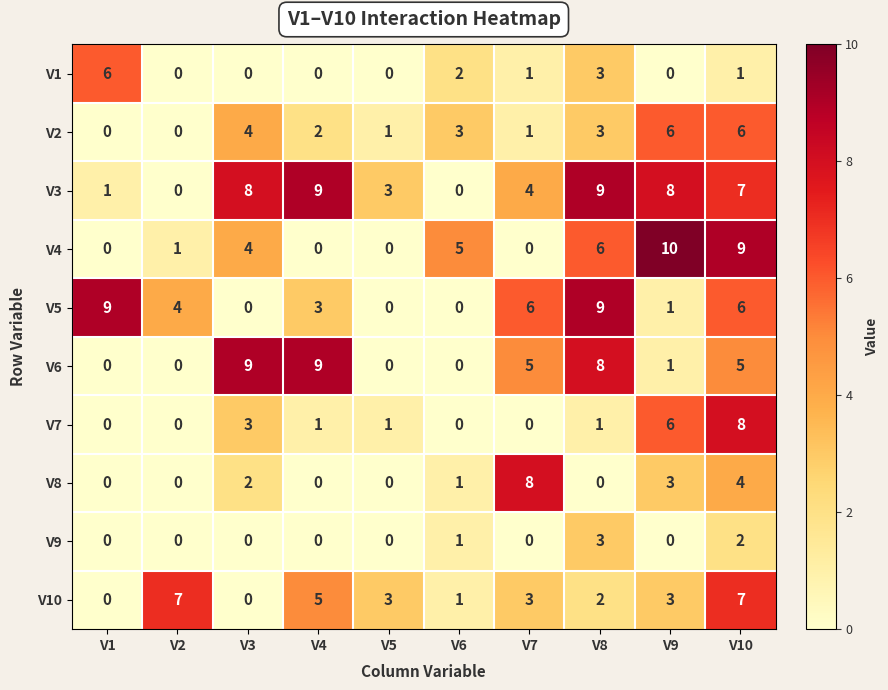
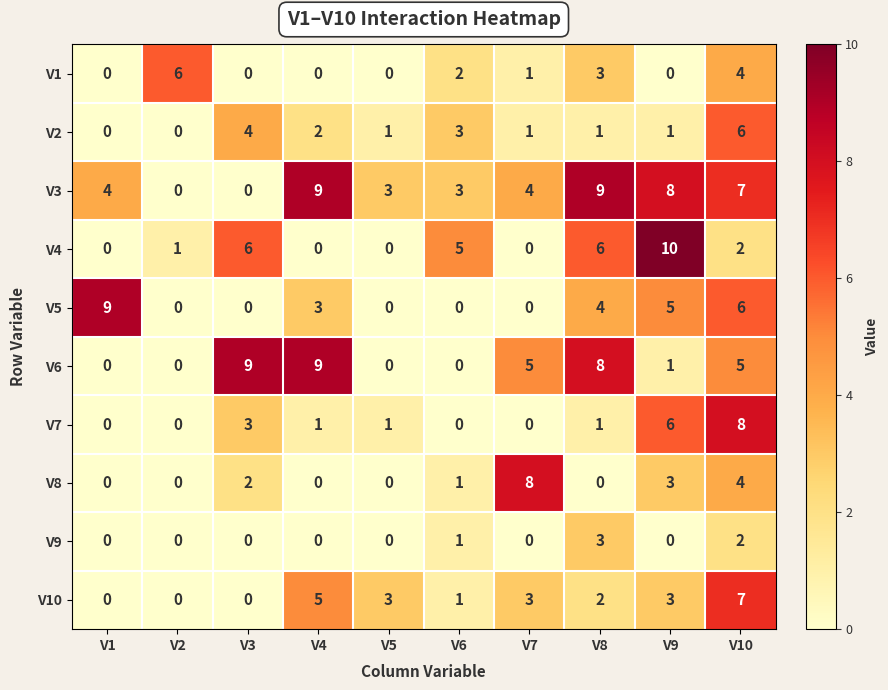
  {
    "V1": {
-     "V1": 6,
-     "V2": 0,
+     "V1": 0,
+     "V2": 6,
      "V3": 0,
      "V4": 0,
      "V5": 0,
      "V6": 2,
      "V7": 1,
      "V8": 3,
      "V9": 0,
-     "V10": 1
+     "V10": 4
    },
    "V2": {
      "V1": 0,
      "V2": 0,
      "V3": 4,
      "V4": 2,
      "V5": 1,
      "V6": 3,
      "V7": 1,
-     "V8": 3,
-     "V9": 6,
+     "V8": 1,
+     "V9": 1,
      "V10": 6
    },
    "V3": {
-     "V1": 1,
+     "V1": 4,
      "V2": 0,
-     "V3": 8,
+     "V3": 0,
      "V4": 9,
      "V5": 3,
-     "V6": 0,
+     "V6": 3,
      "V7": 4,
      "V8": 9,
      "V9": 8,
      "V10": 7
    },
    "V4": {
      "V1": 0,
      "V2": 1,
-     "V3": 4,
+     "V3": 6,
      "V4": 0,
      "V5": 0,
      "V6": 5,
      "V7": 0,
      "V8": 6,
      "V9": 10,
-     "V10": 9
+     "V10": 2
    },
    "V5": {
      "V1": 9,
-     "V2": 4,
+     "V2": 0,
      "V3": 0,
      "V4": 3,
      "V5": 0,
      "V6": 0,
-     "V7": 6,
-     "V8": 9,
-     "V9": 1,
+     "V7": 0,
+     "V8": 4,
+     "V9": 5,
      "V10": 6
    },
    "V6": {
      "V1": 0,
      "V2": 0,
      "V3": 9,
      "V4": 9,
      "V5": 0,
      "V6": 0,
      "V7": 5,
      "V8": 8,
      "V9": 1,
      "V10": 5
    },
    "V7": {
      "V1": 0,
      "V2": 0,
      "V3": 3,
      "V4": 1,
      "V5": 1,
      "V6": 0,
      "V7": 0,
      "V8": 1,
      "V9": 6,
      "V10": 8
    },
    "V8": {
      "V1": 0,
      "V2": 0,
      "V3": 2,
      "V4": 0,
      "V5": 0,
      "V6": 1,
      "V7": 8,
      "V8": 0,
      "V9": 3,
      "V10": 4
    },
    "V9": {
      "V1": 0,
      "V2": 0,
      "V3": 0,
      "V4": 0,
      "V5": 0,
      "V6": 1,
      "V7": 0,
      "V8": 3,
      "V9": 0,
      "V10": 2
    },
    "V10": {
      "V1": 0,
-     "V2": 7,
+     "V2": 0,
      "V3": 0,
      "V4": 5,
      "V5": 3,
      "V6": 1,
      "V7": 3,
      "V8": 2,
      "V9": 3,
      "V10": 7
    }
  }
